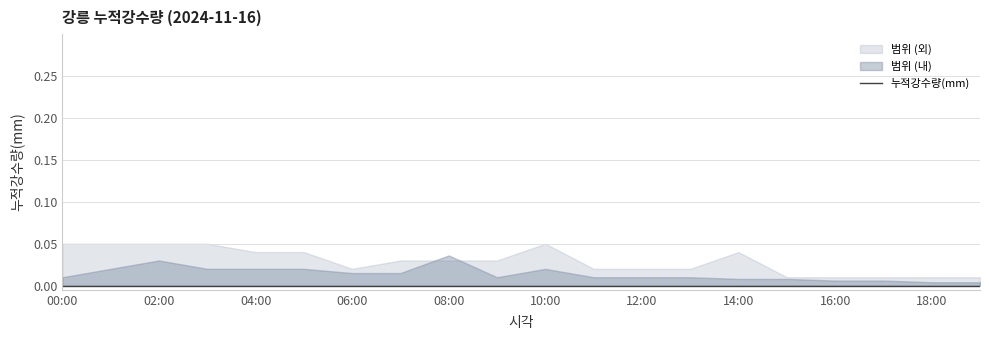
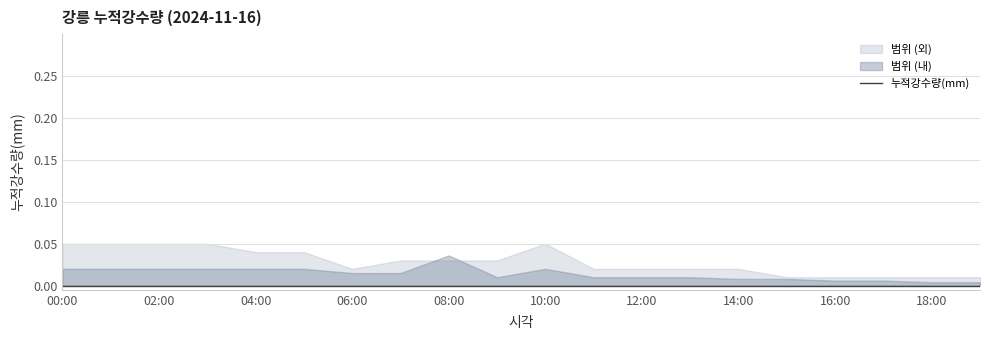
  {
    "누적강수량(mm)": {
      "00:00": 0.00,
      "02:00": 0.00,
      "04:00": 0.00,
      "06:00": 0.00,
      "08:00": 0.00,
      "10:00": 0.00,
      "12:00": 0.00,
      "14:00": 0.00,
      "16:00": 0.00,
      "18:00": 0.00
    },
    "범위 (외)": {
      "00:00": 0.05,
      "02:00": 0.05,
      "04:00": 0.04,
      "06:00": 0.02,
      "08:00": 0.03,
      "10:00": 0.05,
      "12:00": 0.02,
-     "14:00": 0.04,
+     "14:00": 0.02,
      "16:00": 0.01,
      "18:00": 0.01
    },
    "범위 (내)": {
-     "00:00": 0.01,
-     "02:00": 0.03,
+     "00:00": 0.02,
+     "02:00": 0.02,
      "04:00": 0.02,
      "06:00": 0.02,
      "08:00": 0.04,
      "10:00": 0.02,
      "12:00": 0.01,
      "14:00": 0.01,
      "16:00": 0.01,
      "18:00": 0.00
    }
  }
